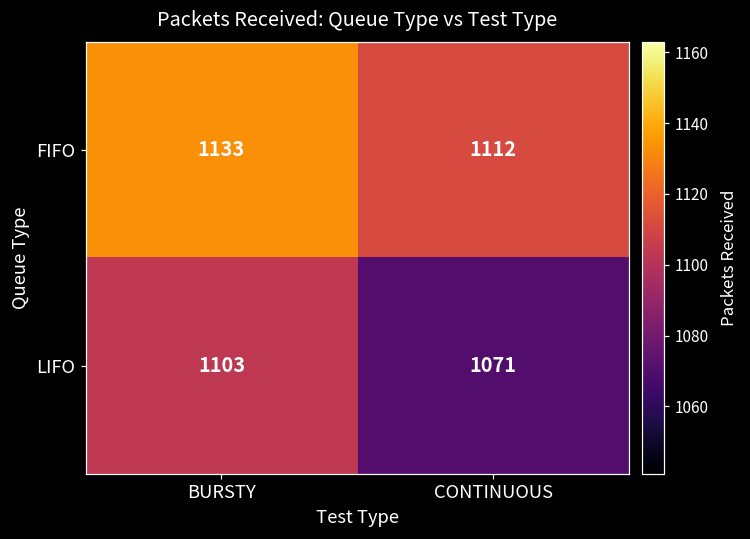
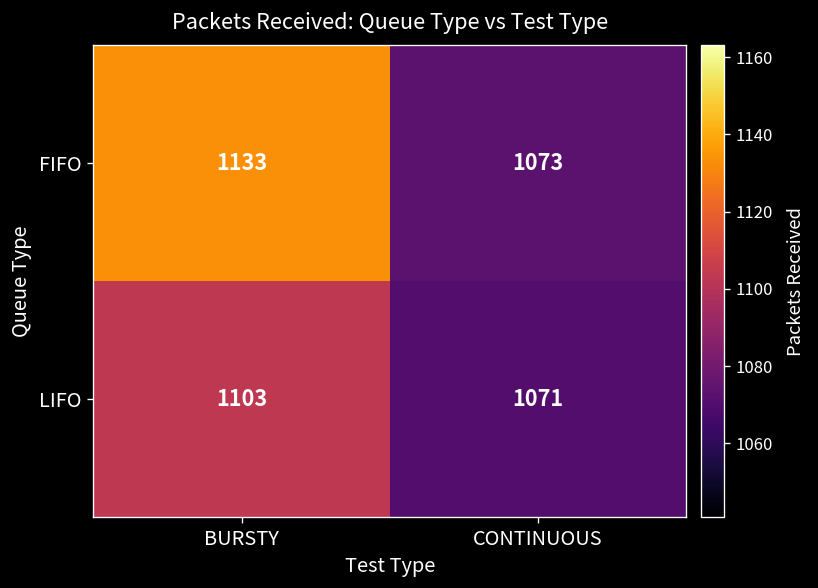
  {
    "FIFO": {
      "BURSTY": 1133,
-     "CONTINUOUS": 1112
+     "CONTINUOUS": 1073
    },
    "LIFO": {
      "BURSTY": 1103,
      "CONTINUOUS": 1071
    }
  }
